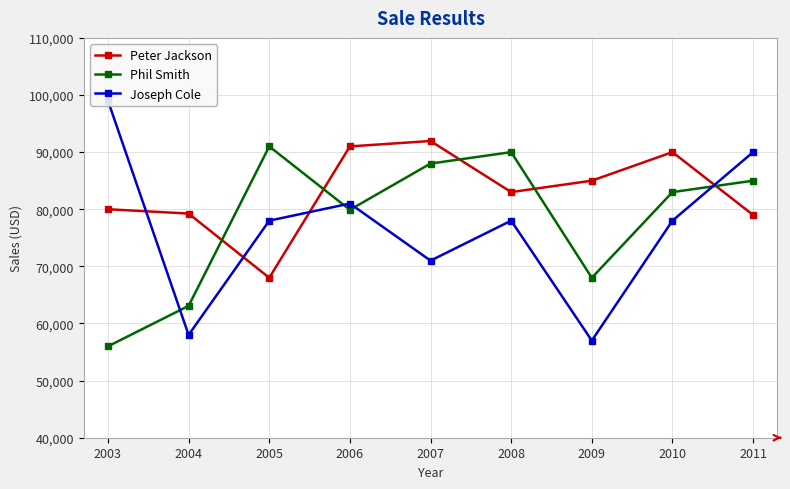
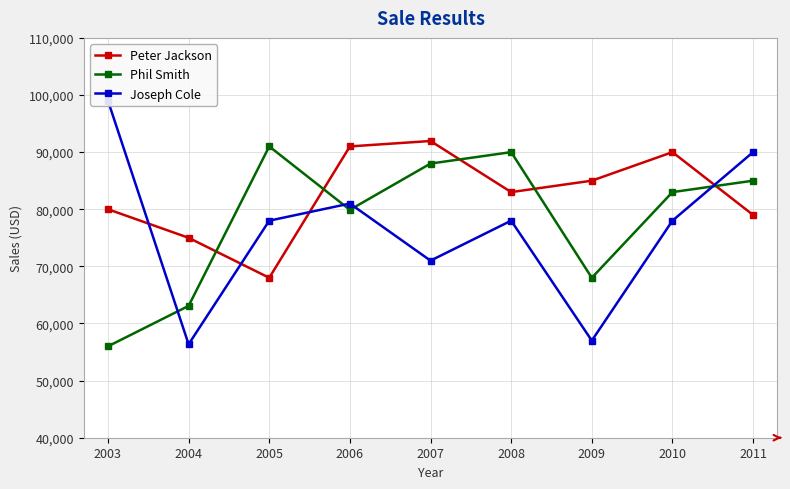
  {
    "Peter Jackson": {
      "2003": "80,000",
-     "2004": "79,000",
+     "2004": "75,000",
      "2005": "68,000",
      "2006": "91,000",
      "2007": "92,000",
      "2008": "83,000",
      "2009": "85,000",
      "2010": "90,000",
      "2011": "79,000"
    },
    "Phil Smith": {
      "2003": "56,000",
      "2004": "63,000",
      "2005": "91,000",
      "2006": "80,000",
      "2007": "88,000",
      "2008": "90,000",
      "2009": "68,000",
      "2010": "83,000",
      "2011": "85,000"
    },
    "Joseph Cole": {
-     "2004": "58,000",
+     "2004": "56,000",
      "2005": "78,000",
      "2006": "81,000",
      "2007": "71,000",
      "2008": "78,000",
      "2009": "57,000",
      "2010": "78,000",
      "2011": "90,000"
    }
  }
